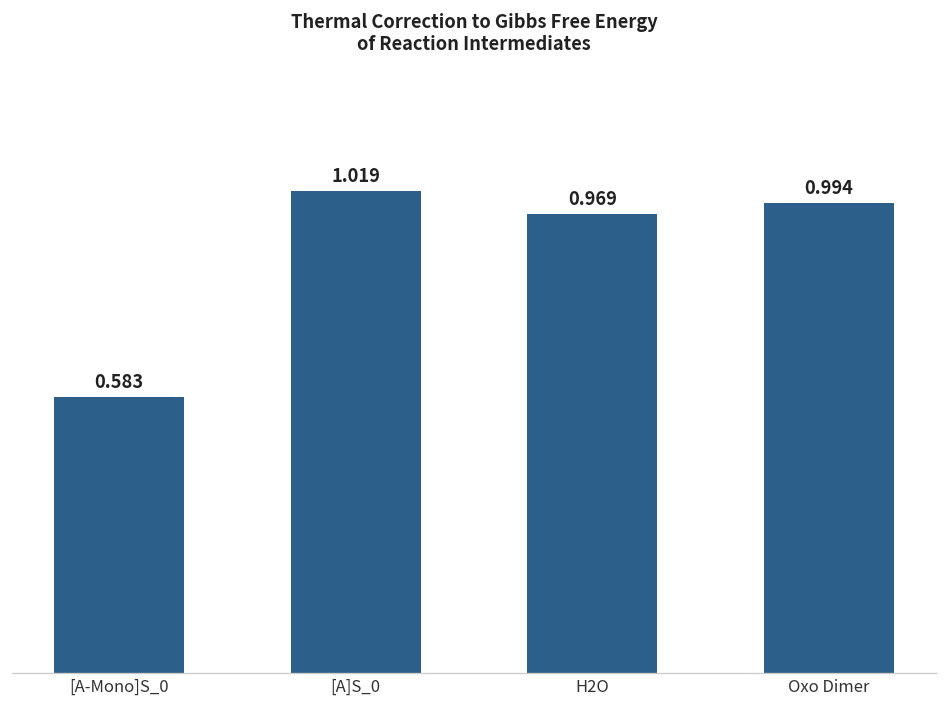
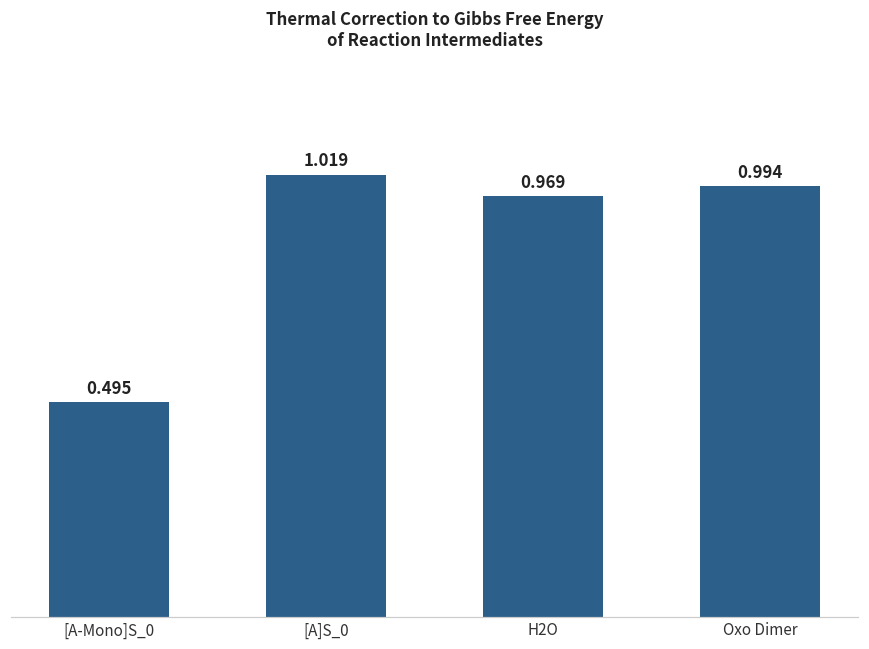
  {
-   "[A-Mono]S_0": 0.583,
+   "[A-Mono]S_0": 0.495,
    "[A]S_0": 1.019,
    "H2O": 0.969,
    "Oxo Dimer": 0.994
  }
